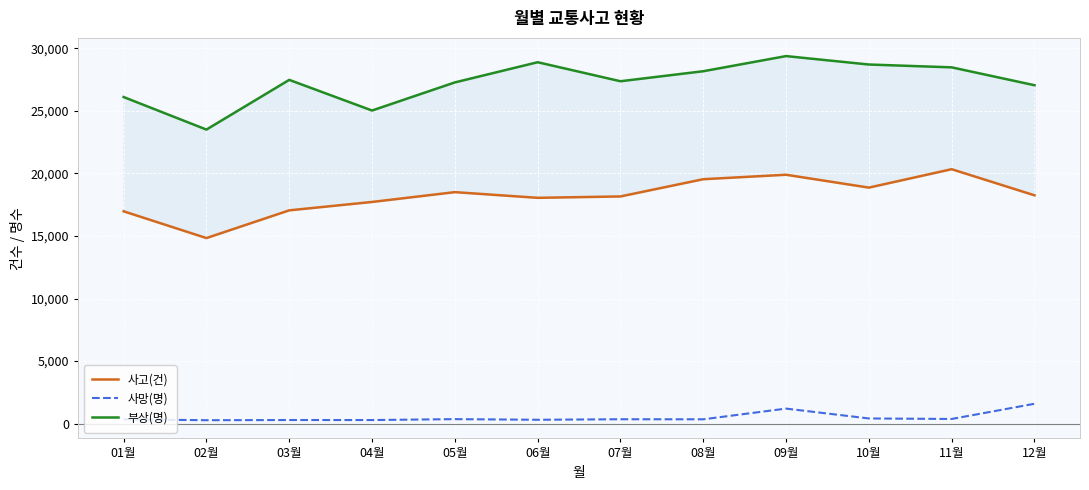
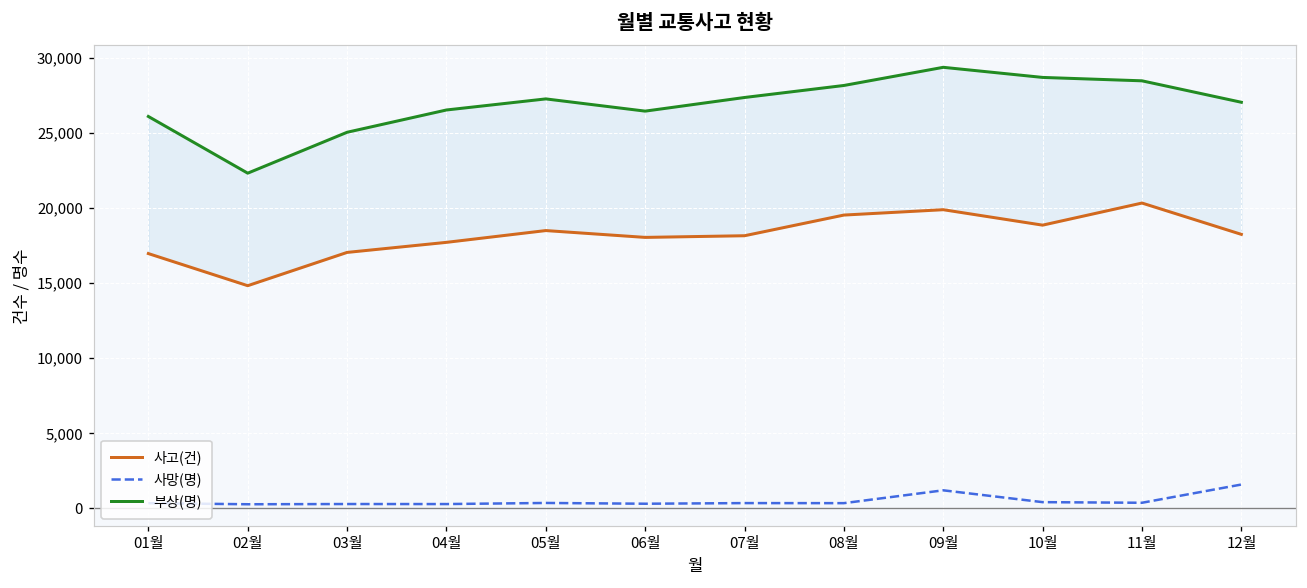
  {
    "사고(건)": {
      "01월": "17,000",
      "02월": "14,800",
      "03월": "17,000",
      "04월": "17,700",
      "05월": "18,500",
      "06월": "18,000",
      "07월": "18,200",
      "08월": "19,500",
      "09월": "19,900",
      "10월": "18,900",
      "11월": "20,300",
      "12월": "18,200"
    },
    "사망(명)": {
      "02월": "300",
      "03월": "300",
      "04월": "300",
      "05월": "400",
      "06월": "300",
      "07월": "400",
      "08월": "400",
      "09월": "1,200",
      "10월": "400",
      "11월": "400",
      "12월": "1,600"
    },
    "부상(명)": {
      "01월": "26,100",
-     "02월": "23,500",
-     "03월": "27,500",
-     "04월": "25,000",
+     "02월": "22,300",
+     "03월": "25,000",
+     "04월": "26,500",
      "05월": "27,300",
-     "06월": "28,900",
+     "06월": "26,500",
      "07월": "27,400",
      "08월": "28,200",
      "09월": "29,400",
      "10월": "28,700",
      "11월": "28,500",
      "12월": "27,000"
    }
  }
